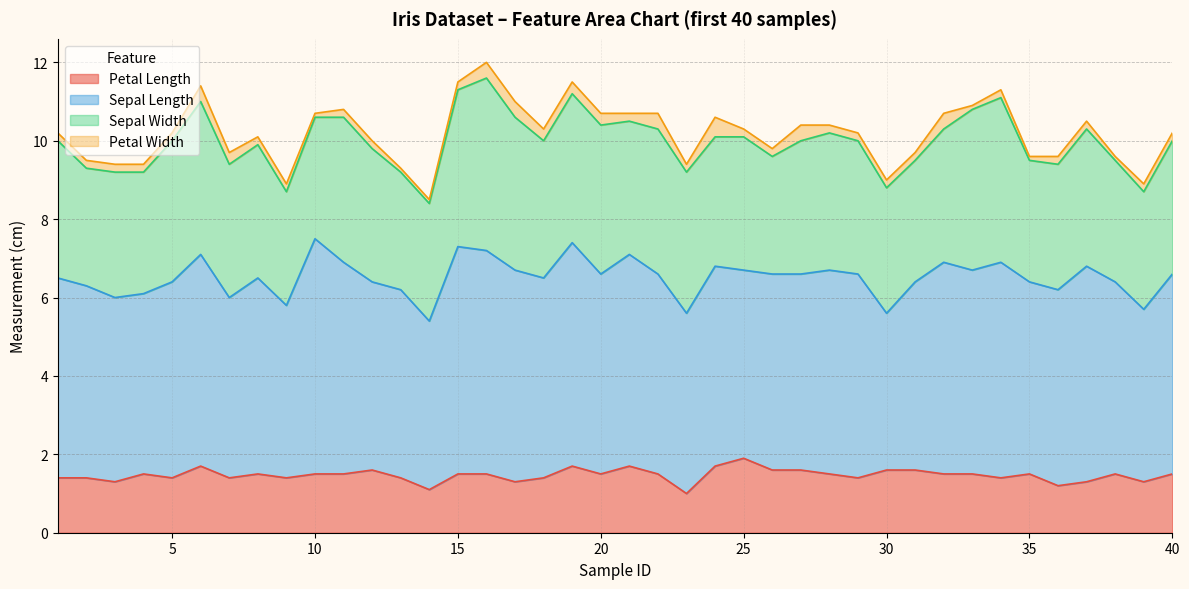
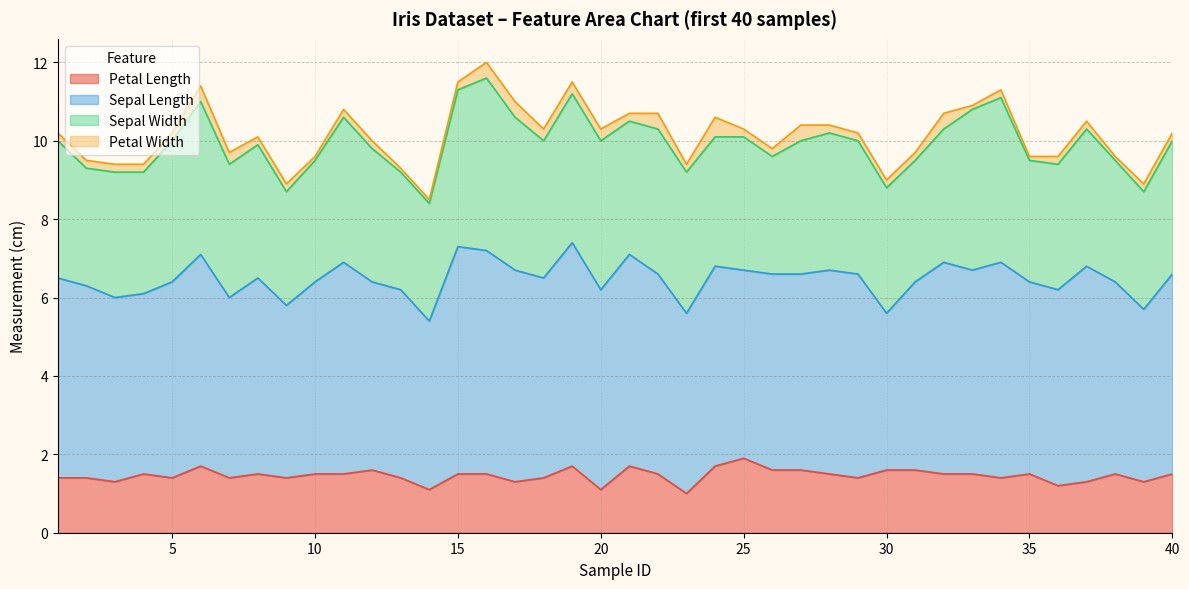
  {
    "Petal Length": {
      "5": 1.4,
      "10": 1.5,
      "15": 1.5,
-     "20": 1.5,
+     "20": 1.1,
      "25": 1.9,
      "30": 1.6,
      "35": 1.5,
      "40": 1.5
    },
    "Sepal Length": {
      "5": 5.0,
-     "10": 6.0,
+     "10": 4.9,
      "15": 5.8,
      "20": 5.1,
      "25": 4.8,
      "30": 4.0,
      "35": 4.9,
      "40": 5.1
    },
    "Sepal Width": {
      "10": 3.1,
      "15": 4.0,
      "20": 3.8,
      "25": 3.4,
      "30": 3.2,
      "35": 3.1,
      "40": 3.4
    },
    "Petal Width": {
      "10": 0.1,
      "15": 0.2,
      "20": 0.3,
      "25": 0.2,
      "30": 0.2,
      "35": 0.1,
      "40": 0.2
    }
  }
